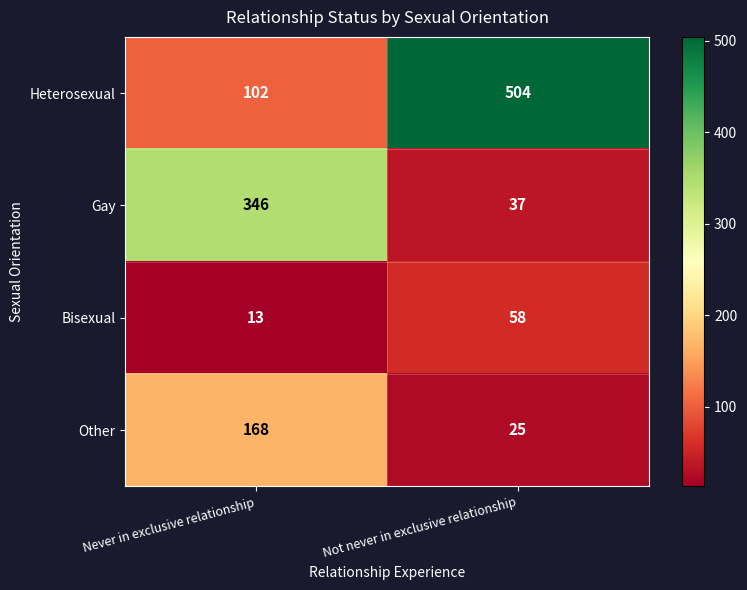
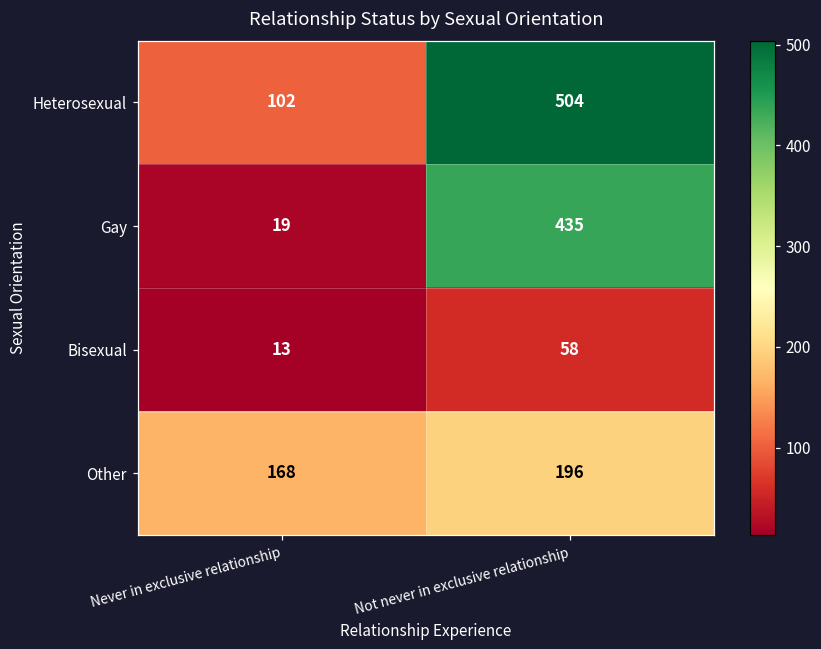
  {
    "Heterosexual": {
      "Never in exclusive relationship": 102,
      "Not never in exclusive relationship": 504
    },
    "Gay": {
-     "Never in exclusive relationship": 346,
-     "Not never in exclusive relationship": 37
+     "Never in exclusive relationship": 19,
+     "Not never in exclusive relationship": 435
    },
    "Bisexual": {
      "Never in exclusive relationship": 13,
      "Not never in exclusive relationship": 58
    },
    "Other": {
      "Never in exclusive relationship": 168,
-     "Not never in exclusive relationship": 25
+     "Not never in exclusive relationship": 196
    }
  }
